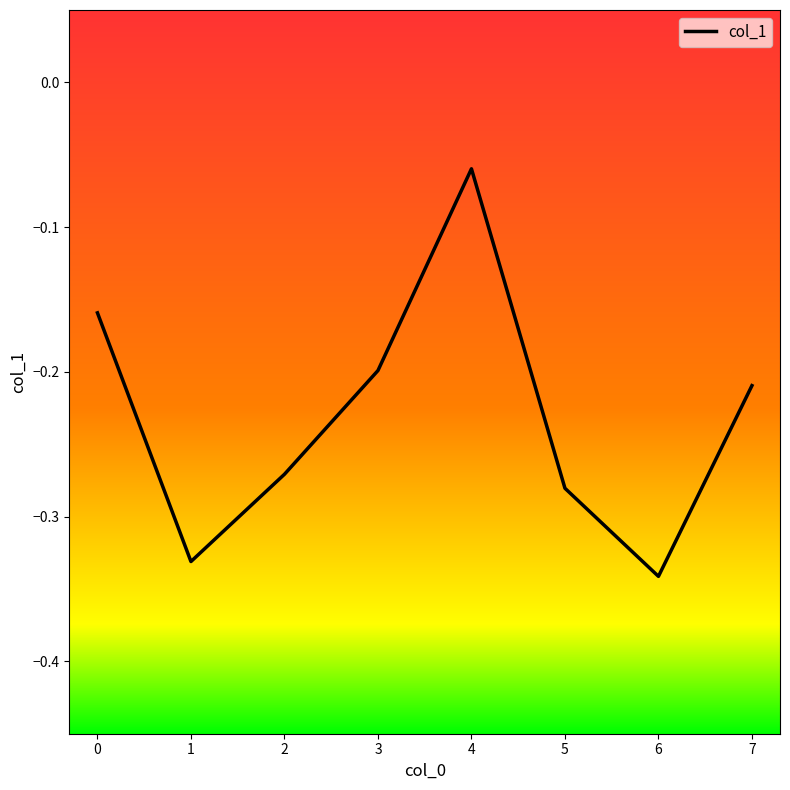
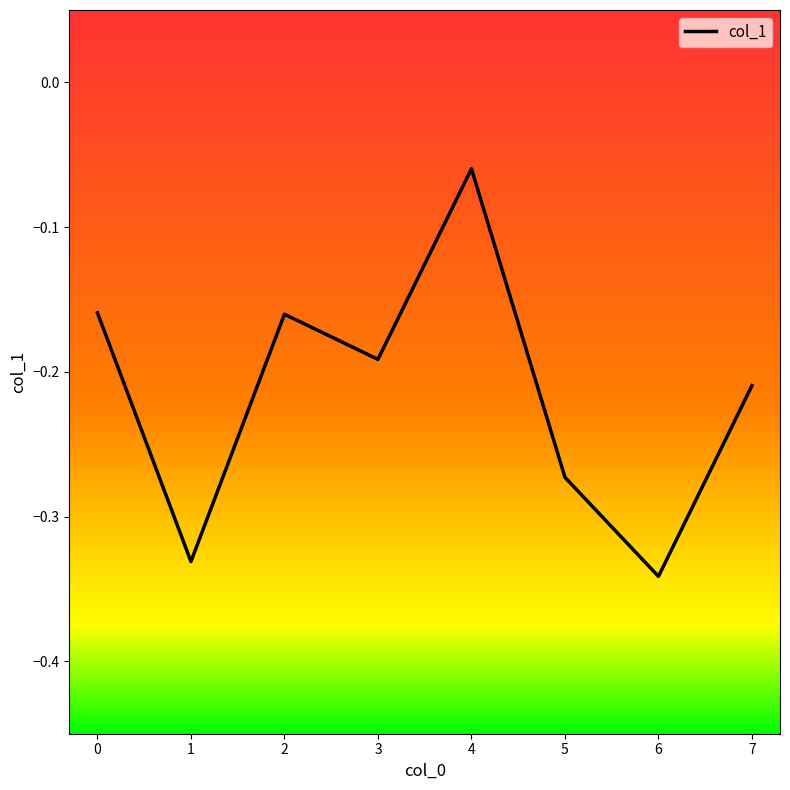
  {
    "0": -0.159,
    "1": -0.331,
-   "2": -0.271,
-   "3": -0.199,
+   "2": -0.160,
+   "3": -0.191,
    "4": -0.060,
-   "5": -0.280,
+   "5": -0.273,
    "6": -0.341,
    "7": -0.210
  }
